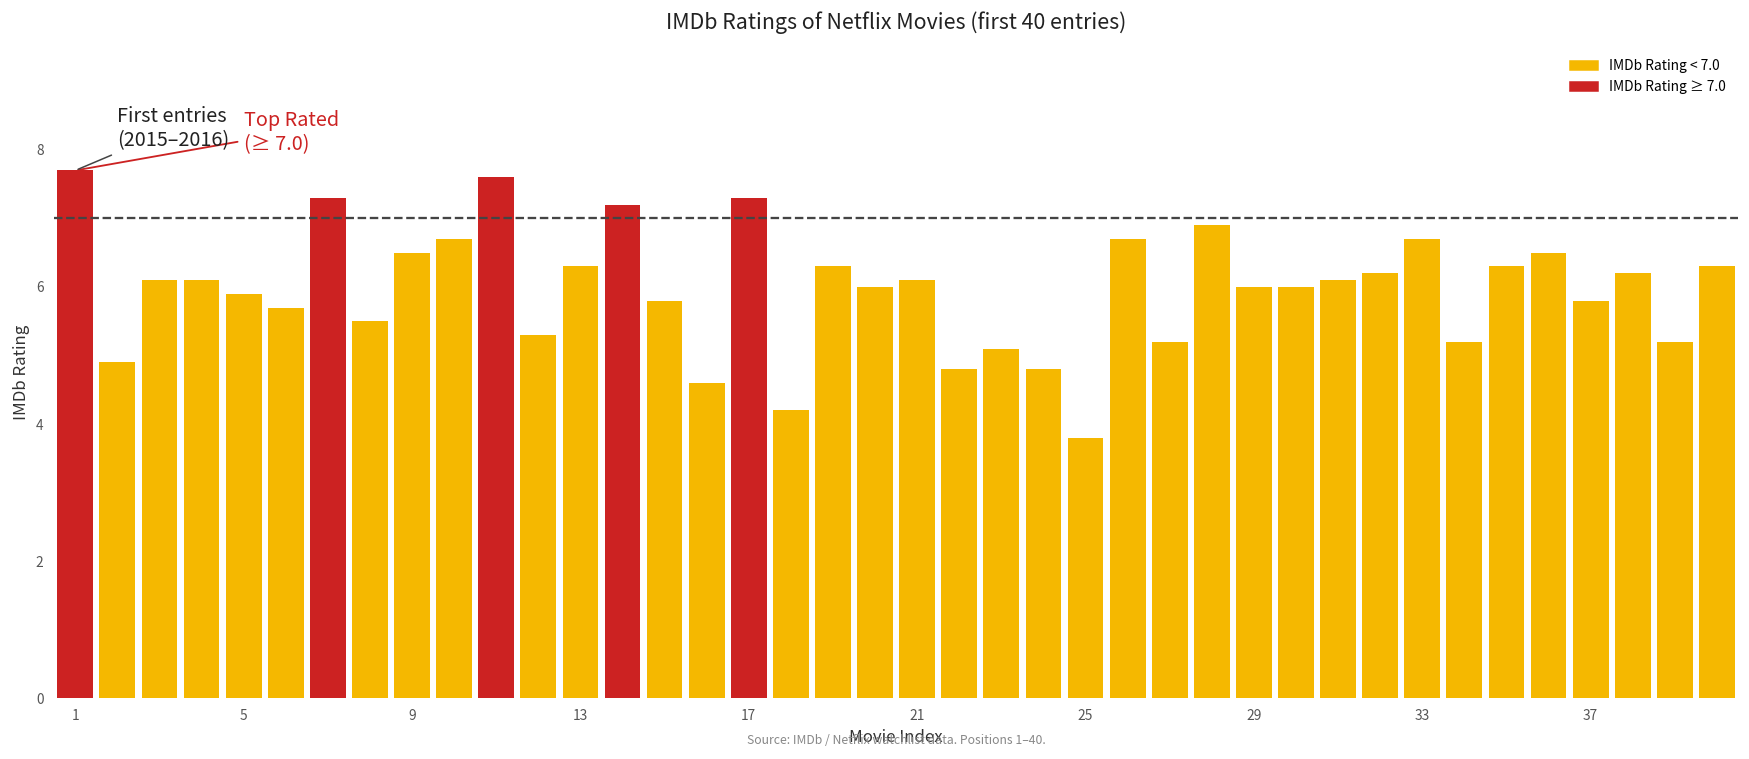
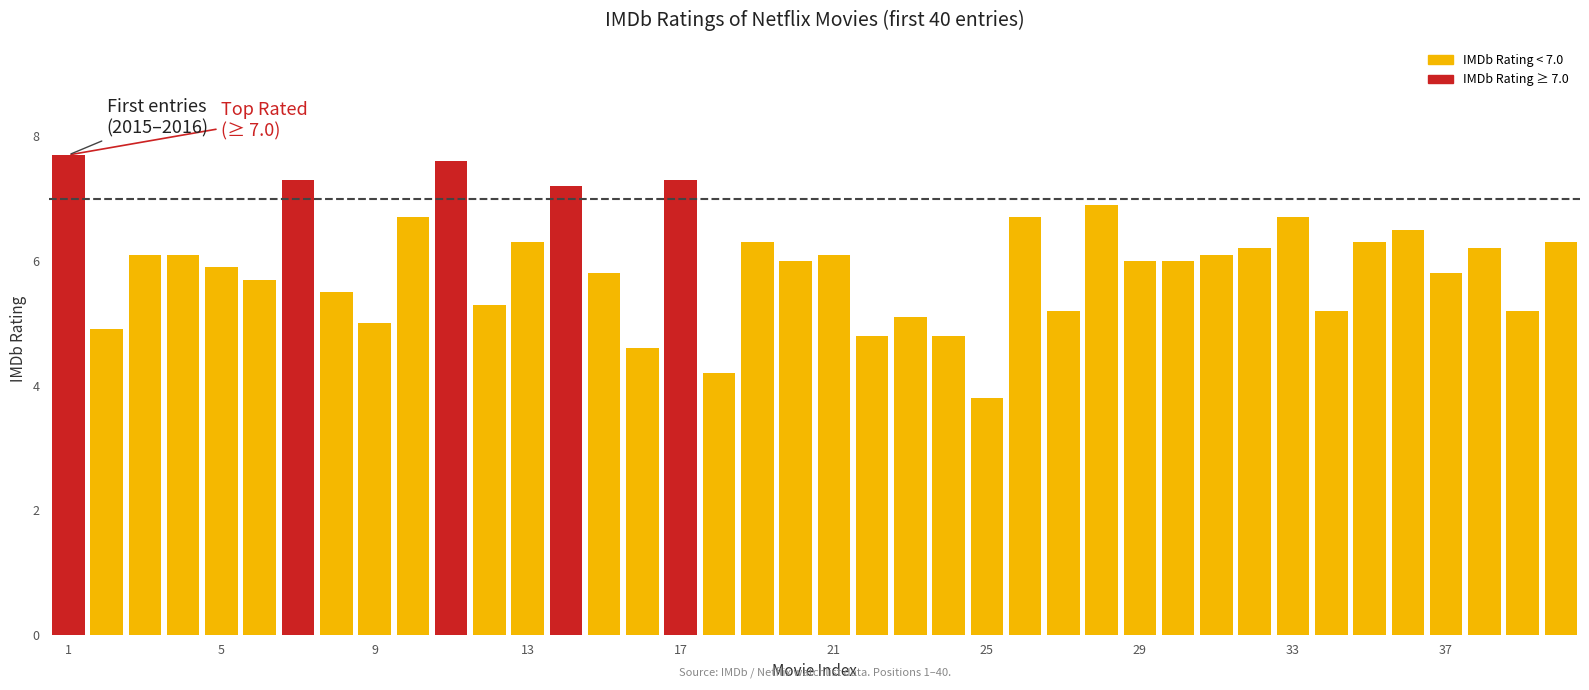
  {
    "5": 5.9,
-   "9": 6.5,
+   "9": 5.0,
    "13": 6.3,
    "17": 7.3,
    "21": 6.1,
    "25": 3.8,
    "29": 6.0,
    "33": 6.7,
    "37": 5.8
  }
